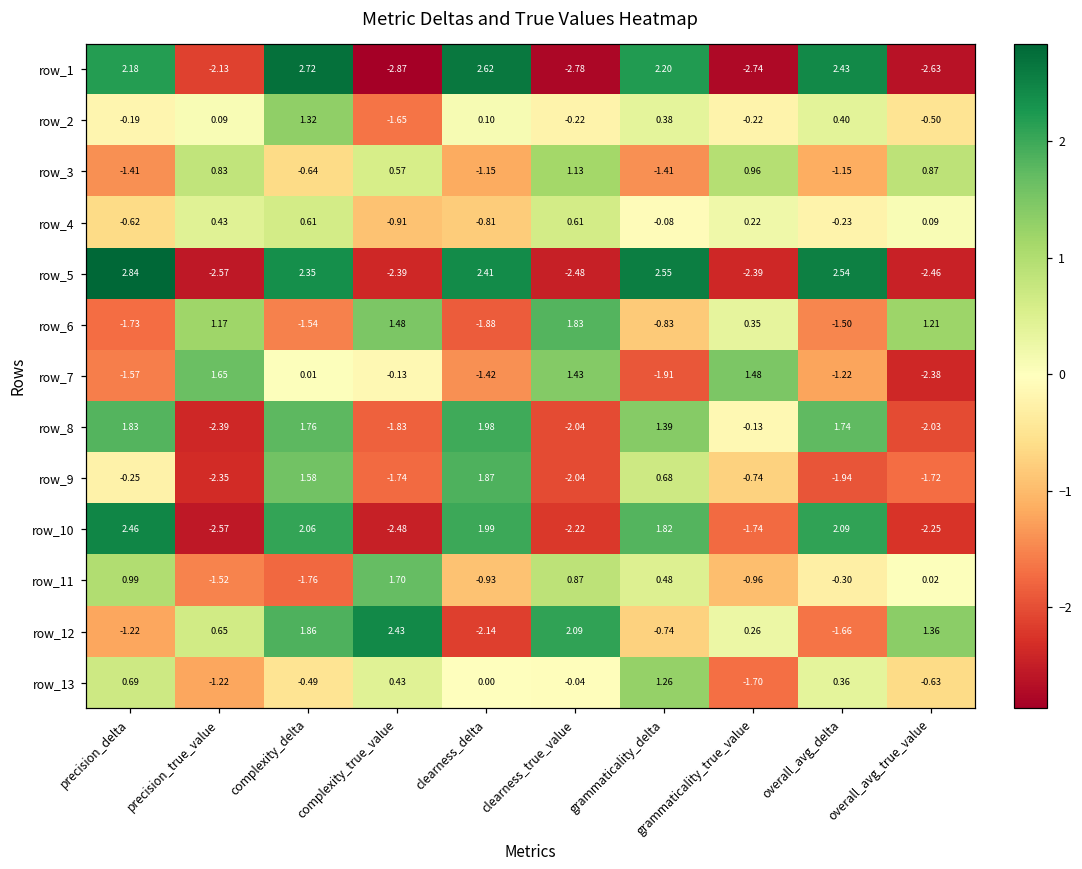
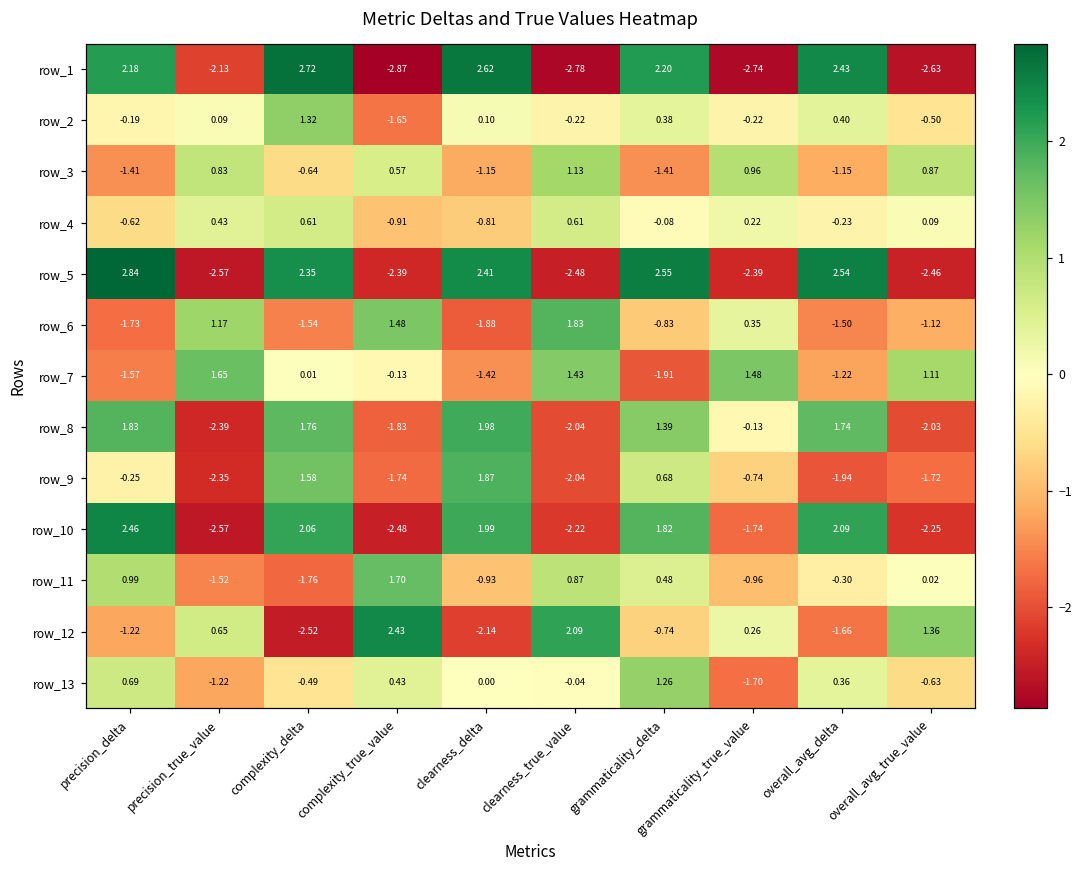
  {
    "row_1": {
      "precision_delta": 2.18,
      "precision_true_value": -2.13,
      "complexity_delta": 2.72,
      "complexity_true_value": -2.87,
      "clearness_delta": 2.62,
      "clearness_true_value": -2.78,
      "grammaticality_delta": 2.20,
      "grammaticality_true_value": -2.74,
      "overall_avg_delta": 2.43,
      "overall_avg_true_value": -2.63
    },
    "row_2": {
      "precision_delta": -0.19,
      "precision_true_value": 0.09,
      "complexity_delta": 1.32,
      "complexity_true_value": -1.65,
      "clearness_delta": 0.10,
      "clearness_true_value": -0.22,
      "grammaticality_delta": 0.38,
      "grammaticality_true_value": -0.22,
      "overall_avg_delta": 0.40,
      "overall_avg_true_value": -0.50
    },
    "row_3": {
      "precision_delta": -1.41,
      "precision_true_value": 0.83,
      "complexity_delta": -0.64,
      "complexity_true_value": 0.57,
      "clearness_delta": -1.15,
      "clearness_true_value": 1.13,
      "grammaticality_delta": -1.41,
      "grammaticality_true_value": 0.96,
      "overall_avg_delta": -1.15,
      "overall_avg_true_value": 0.87
    },
    "row_4": {
      "precision_delta": -0.62,
      "precision_true_value": 0.43,
      "complexity_delta": 0.61,
      "complexity_true_value": -0.91,
      "clearness_delta": -0.81,
      "clearness_true_value": 0.61,
      "grammaticality_delta": -0.08,
      "grammaticality_true_value": 0.22,
      "overall_avg_delta": -0.23,
      "overall_avg_true_value": 0.09
    },
    "row_5": {
      "precision_delta": 2.84,
      "precision_true_value": -2.57,
      "complexity_delta": 2.35,
      "complexity_true_value": -2.39,
      "clearness_delta": 2.41,
      "clearness_true_value": -2.48,
      "grammaticality_delta": 2.55,
      "grammaticality_true_value": -2.39,
      "overall_avg_delta": 2.54,
      "overall_avg_true_value": -2.46
    },
    "row_6": {
      "precision_delta": -1.73,
      "precision_true_value": 1.17,
      "complexity_delta": -1.54,
      "complexity_true_value": 1.48,
      "clearness_delta": -1.88,
      "clearness_true_value": 1.83,
      "grammaticality_delta": -0.83,
      "grammaticality_true_value": 0.35,
      "overall_avg_delta": -1.50,
-     "overall_avg_true_value": 1.21
+     "overall_avg_true_value": -1.12
    },
    "row_7": {
      "precision_delta": -1.57,
      "precision_true_value": 1.65,
      "complexity_delta": 0.01,
      "complexity_true_value": -0.13,
      "clearness_delta": -1.42,
      "clearness_true_value": 1.43,
      "grammaticality_delta": -1.91,
      "grammaticality_true_value": 1.48,
      "overall_avg_delta": -1.22,
-     "overall_avg_true_value": -2.38
+     "overall_avg_true_value": 1.11
    },
    "row_8": {
      "precision_delta": 1.83,
      "precision_true_value": -2.39,
      "complexity_delta": 1.76,
      "complexity_true_value": -1.83,
      "clearness_delta": 1.98,
      "clearness_true_value": -2.04,
      "grammaticality_delta": 1.39,
      "grammaticality_true_value": -0.13,
      "overall_avg_delta": 1.74,
      "overall_avg_true_value": -2.03
    },
    "row_9": {
      "precision_delta": -0.25,
      "precision_true_value": -2.35,
      "complexity_delta": 1.58,
      "complexity_true_value": -1.74,
      "clearness_delta": 1.87,
      "clearness_true_value": -2.04,
      "grammaticality_delta": 0.68,
      "grammaticality_true_value": -0.74,
      "overall_avg_delta": -1.94,
      "overall_avg_true_value": -1.72
    },
    "row_10": {
      "precision_delta": 2.46,
      "precision_true_value": -2.57,
      "complexity_delta": 2.06,
      "complexity_true_value": -2.48,
      "clearness_delta": 1.99,
      "clearness_true_value": -2.22,
      "grammaticality_delta": 1.82,
      "grammaticality_true_value": -1.74,
      "overall_avg_delta": 2.09,
      "overall_avg_true_value": -2.25
    },
    "row_11": {
      "precision_delta": 0.99,
      "precision_true_value": -1.52,
      "complexity_delta": -1.76,
      "complexity_true_value": 1.70,
      "clearness_delta": -0.93,
      "clearness_true_value": 0.87,
      "grammaticality_delta": 0.48,
      "grammaticality_true_value": -0.96,
      "overall_avg_delta": -0.30,
      "overall_avg_true_value": 0.02
    },
    "row_12": {
      "precision_delta": -1.22,
      "precision_true_value": 0.65,
-     "complexity_delta": 1.86,
+     "complexity_delta": -2.52,
      "complexity_true_value": 2.43,
      "clearness_delta": -2.14,
      "clearness_true_value": 2.09,
      "grammaticality_delta": -0.74,
      "grammaticality_true_value": 0.26,
      "overall_avg_delta": -1.66,
      "overall_avg_true_value": 1.36
    },
    "row_13": {
      "precision_delta": 0.69,
      "precision_true_value": -1.22,
      "complexity_delta": -0.49,
      "complexity_true_value": 0.43,
      "clearness_delta": 0.00,
      "clearness_true_value": -0.04,
      "grammaticality_delta": 1.26,
      "grammaticality_true_value": -1.70,
      "overall_avg_delta": 0.36,
      "overall_avg_true_value": -0.63
    }
  }
